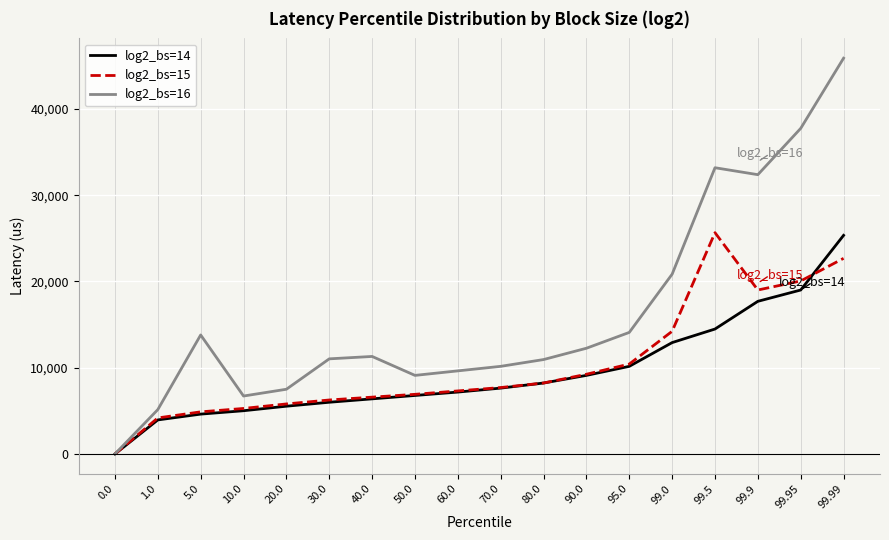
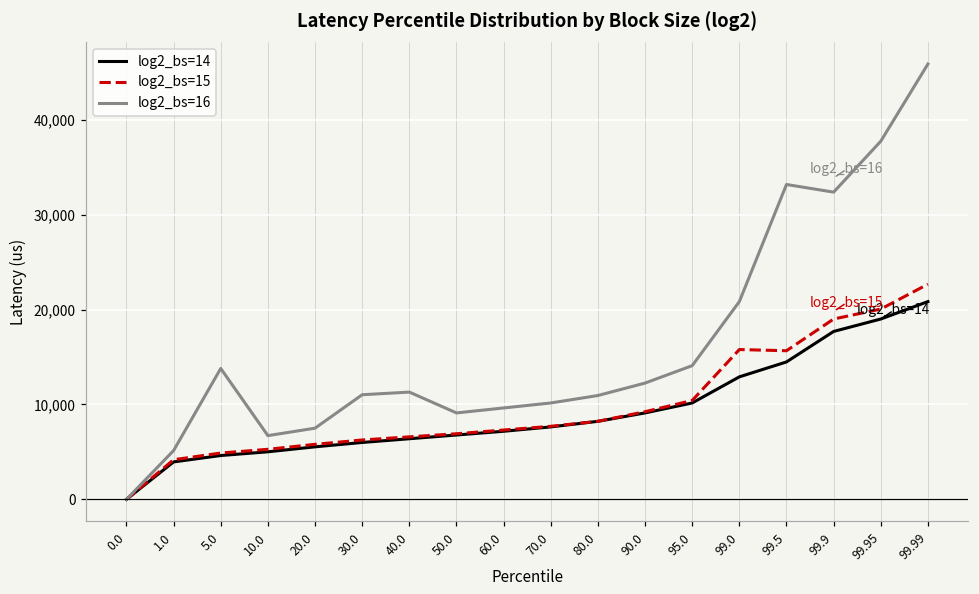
  {
    "log2_bs=14": {
      "99.0": "13,000",
      "99.5": "14,000",
      "99.9": "18,000",
      "99.95": "19,000",
-     "99.99": "25,000"
+     "99.99": "21,000"
    },
    "log2_bs=15": {
-     "99.0": "14,000",
-     "99.5": "26,000",
+     "99.0": "16,000",
+     "99.5": "16,000",
      "99.9": "19,000",
      "99.99": "23,000"
    },
    "log2_bs=16": {
      "1.0": "5,000",
      "5.0": "14,000",
      "10.0": "7,000",
      "20.0": "8,000",
      "30.0": "11,000",
      "40.0": "11,000",
      "50.0": "9,000",
      "60.0": "10,000",
      "70.0": "10,000",
      "80.0": "11,000",
      "90.0": "12,000",
      "95.0": "14,000",
      "99.0": "21,000",
      "99.5": "33,000",
      "99.95": "38,000",
      "99.99": "46,000"
    }
  }
